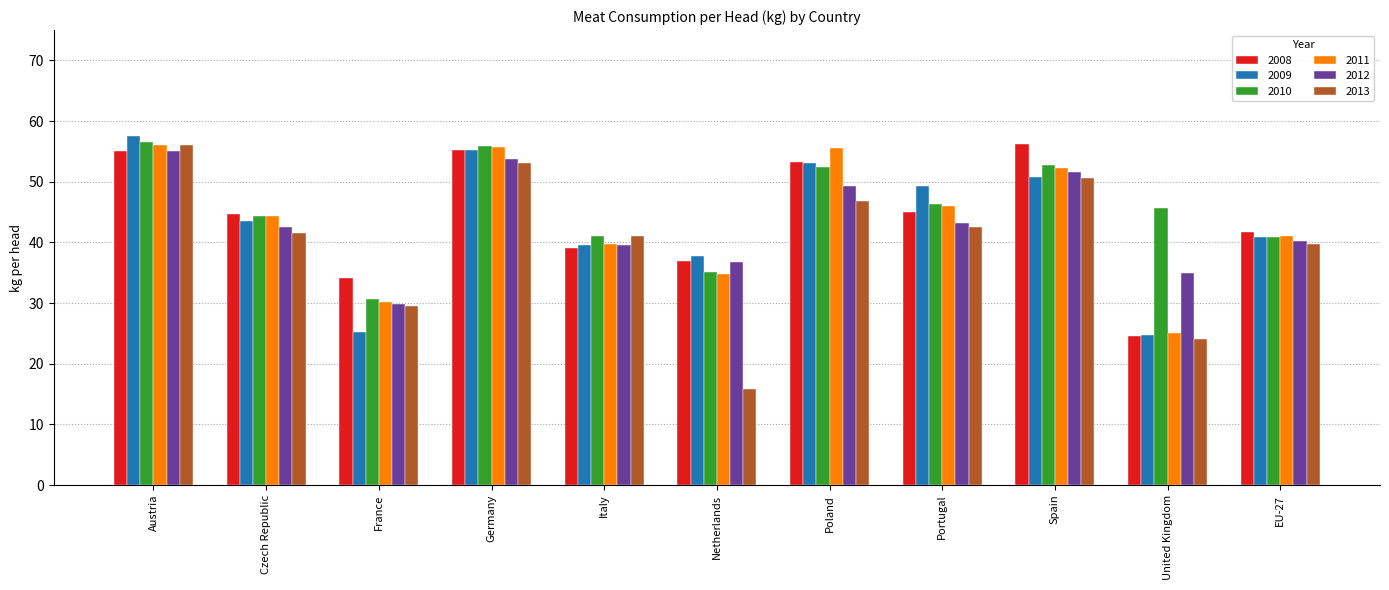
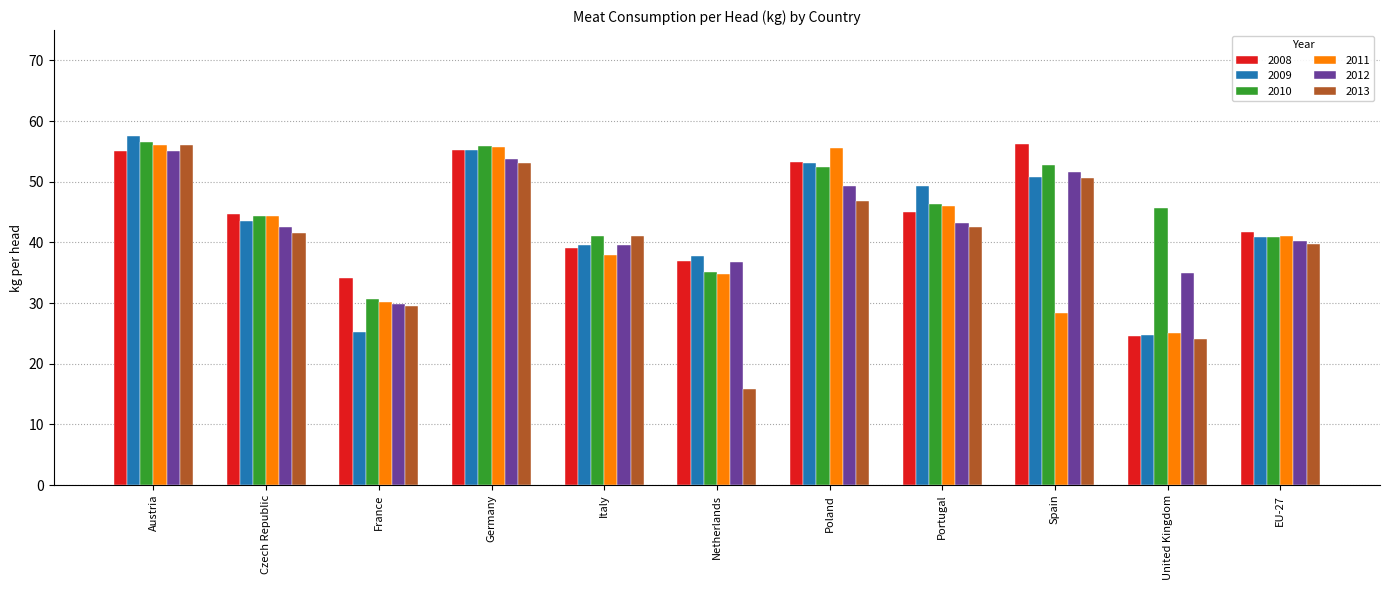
  {
    "2008": {
      "Austria": 55,
      "Czech Republic": 45,
      "France": 34,
      "Germany": 55,
      "Italy": 39,
      "Netherlands": 37,
      "Poland": 53,
      "Portugal": 45,
      "Spain": 56,
      "United Kingdom": 25,
      "EU-27": 42
    },
    "2009": {
      "Austria": 58,
      "Czech Republic": 44,
      "France": 25,
      "Germany": 55,
      "Italy": 40,
      "Netherlands": 38,
      "Poland": 53,
      "Portugal": 49,
      "Spain": 51,
      "United Kingdom": 25,
      "EU-27": 41
    },
    "2010": {
      "Austria": 57,
      "Czech Republic": 44,
      "France": 31,
      "Germany": 56,
      "Italy": 41,
      "Netherlands": 35,
      "Poland": 53,
      "Portugal": 46,
      "Spain": 53,
      "United Kingdom": 46,
      "EU-27": 41
    },
    "2011": {
      "Austria": 56,
      "Czech Republic": 44,
      "France": 30,
      "Germany": 56,
-     "Italy": 40,
+     "Italy": 38,
      "Netherlands": 35,
      "Poland": 56,
      "Portugal": 46,
-     "Spain": 52,
+     "Spain": 28,
      "United Kingdom": 25,
      "EU-27": 41
    },
    "2012": {
      "Austria": 55,
      "Czech Republic": 43,
      "France": 30,
      "Germany": 54,
      "Italy": 40,
      "Netherlands": 37,
      "Poland": 49,
      "Portugal": 43,
      "Spain": 52,
      "United Kingdom": 35,
      "EU-27": 40
    },
    "2013": {
      "Austria": 56,
      "Czech Republic": 42,
      "France": 30,
      "Germany": 53,
      "Italy": 41,
      "Netherlands": 16,
      "Poland": 47,
      "Portugal": 43,
      "Spain": 51,
      "United Kingdom": 24,
      "EU-27": 40
    }
  }
